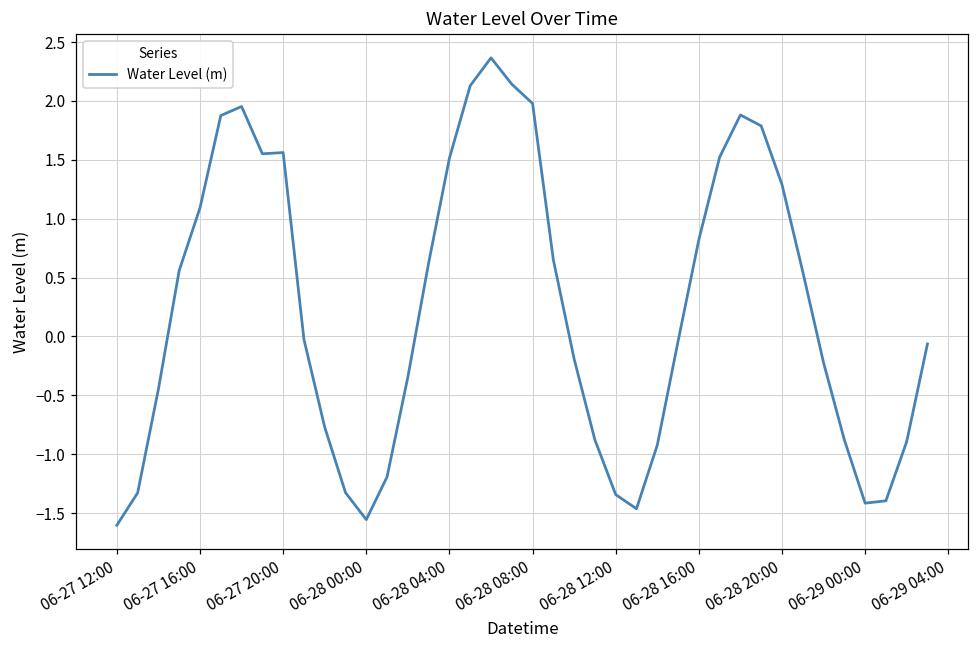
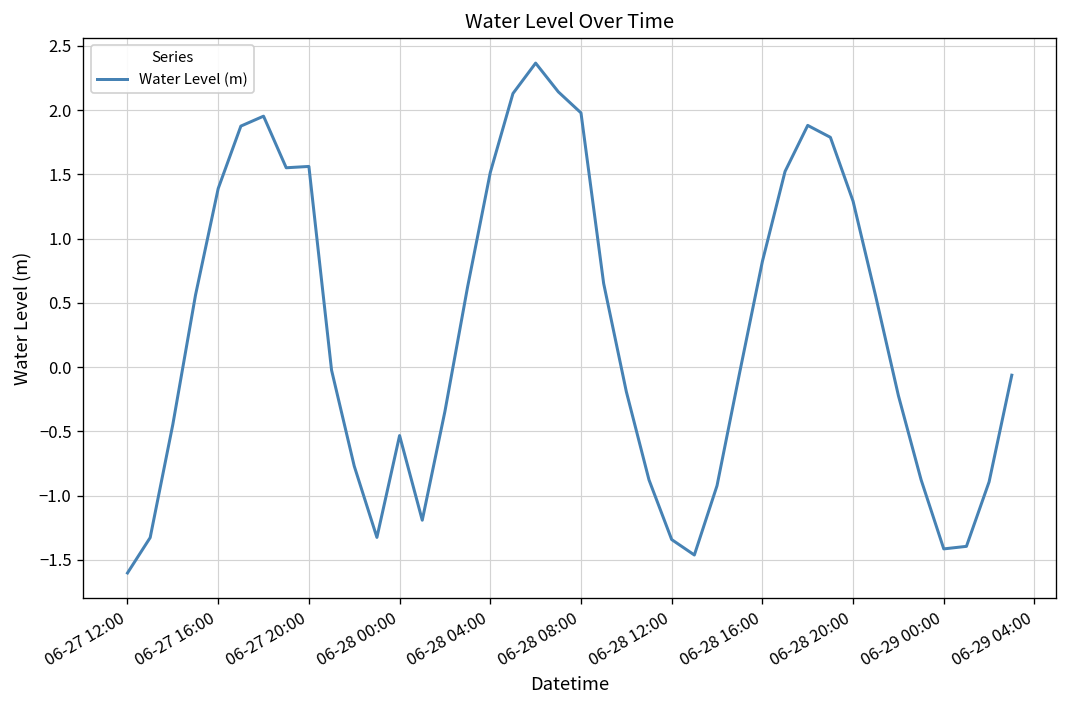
  {
    "06-27 12:00": -1.60,
-   "06-27 16:00": 1.09,
+   "06-27 16:00": 1.39,
    "06-27 20:00": 1.56,
-   "06-28 00:00": -1.56,
+   "06-28 00:00": -0.53,
    "06-28 04:00": 1.51,
    "06-28 08:00": 1.98,
    "06-28 12:00": -1.34,
    "06-28 16:00": 0.82,
    "06-28 20:00": 1.29,
    "06-29 00:00": -1.42
  }
